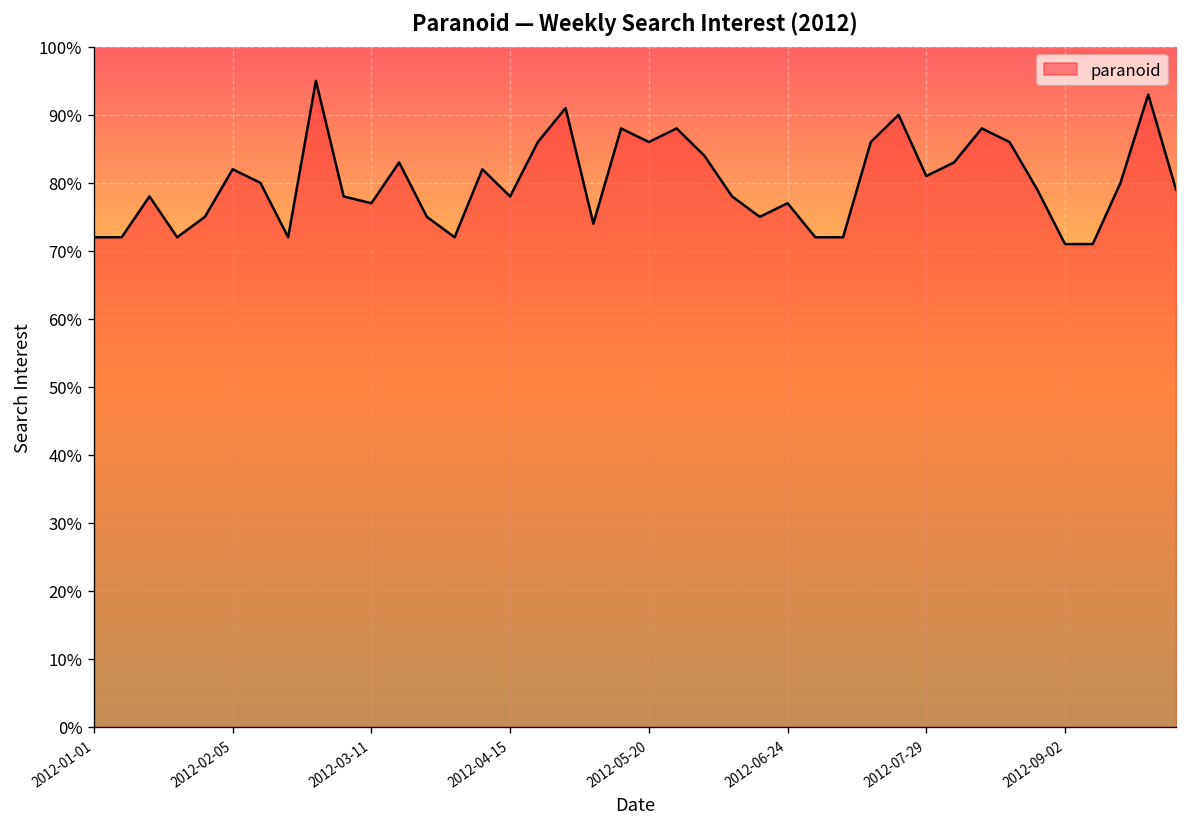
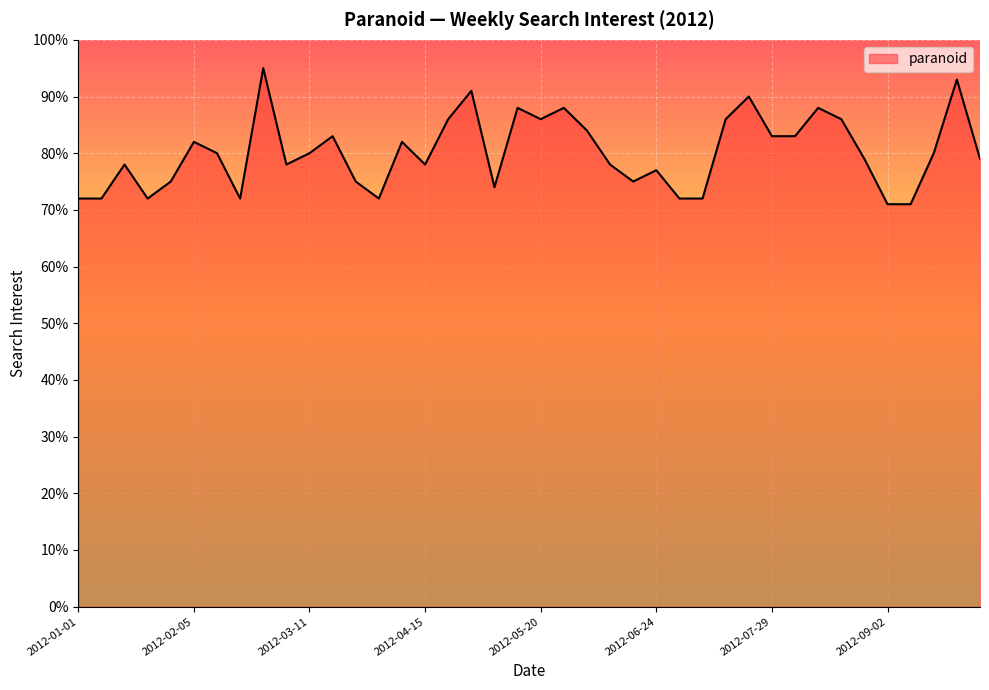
  {
    "2012-01-01": "72%",
    "2012-02-05": "82%",
-   "2012-03-11": "77%",
+   "2012-03-11": "80%",
    "2012-04-15": "78%",
    "2012-05-20": "86%",
    "2012-06-24": "77%",
-   "2012-07-29": "81%",
+   "2012-07-29": "83%",
    "2012-09-02": "71%"
  }
